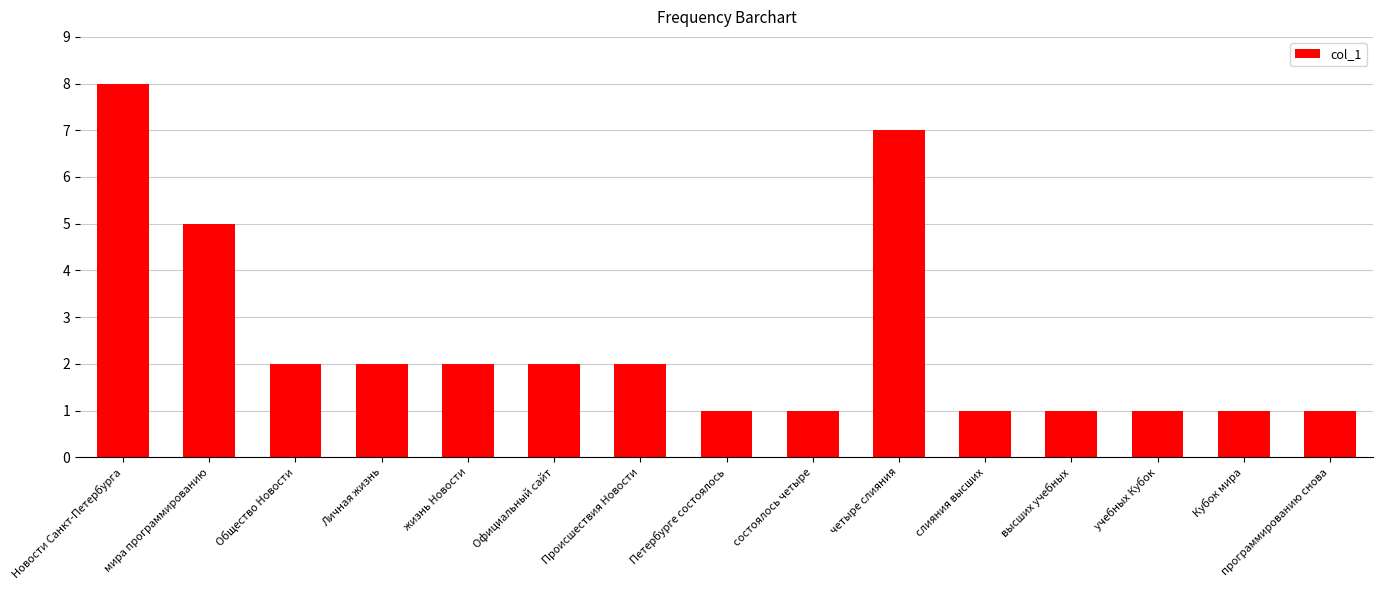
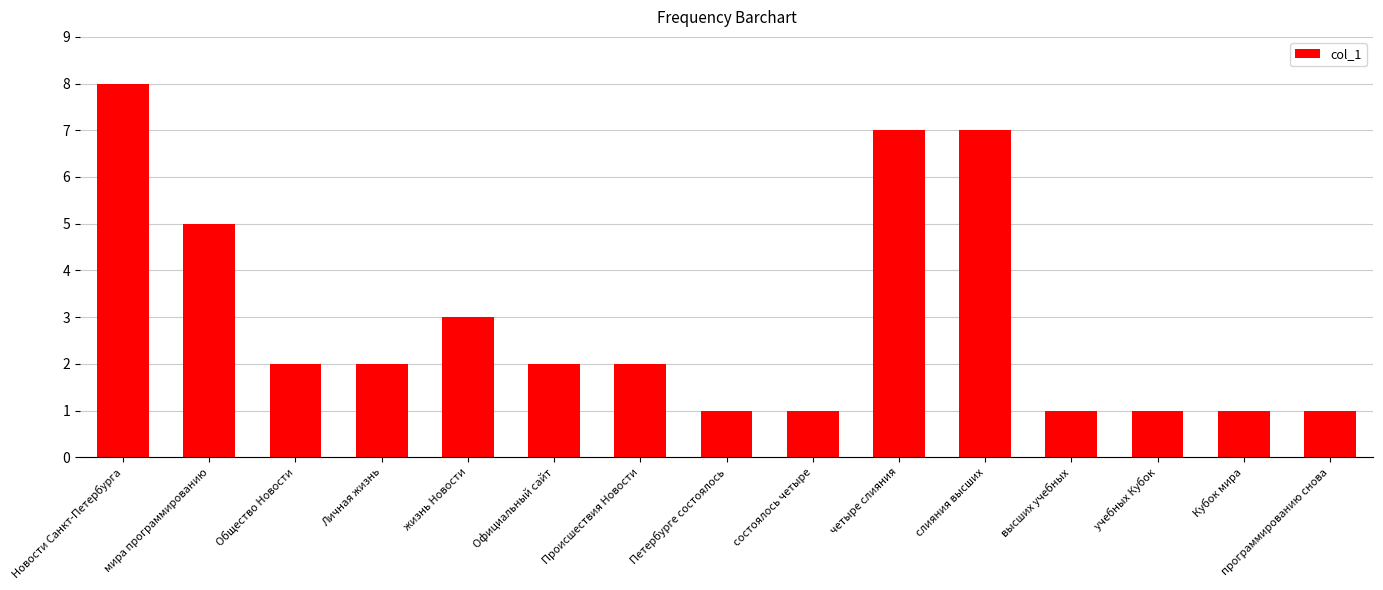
  {
    "Новости Санкт-Петербурга": 8,
    "мира программированию": 5,
    "Общество Новости": 2,
    "Личная жизнь": 2,
-   "жизнь Новости": 2,
+   "жизнь Новости": 3,
    "Официальный сайт": 2,
    "Происшествия Новости": 2,
    "Петербурге состоялось": 1,
    "состоялось четыре": 1,
    "четыре слияния": 7,
-   "слияния высших": 1,
+   "слияния высших": 7,
    "высших учебных": 1,
    "учебных Кубок": 1,
    "Кубок мира": 1,
    "программированию снова": 1
  }
